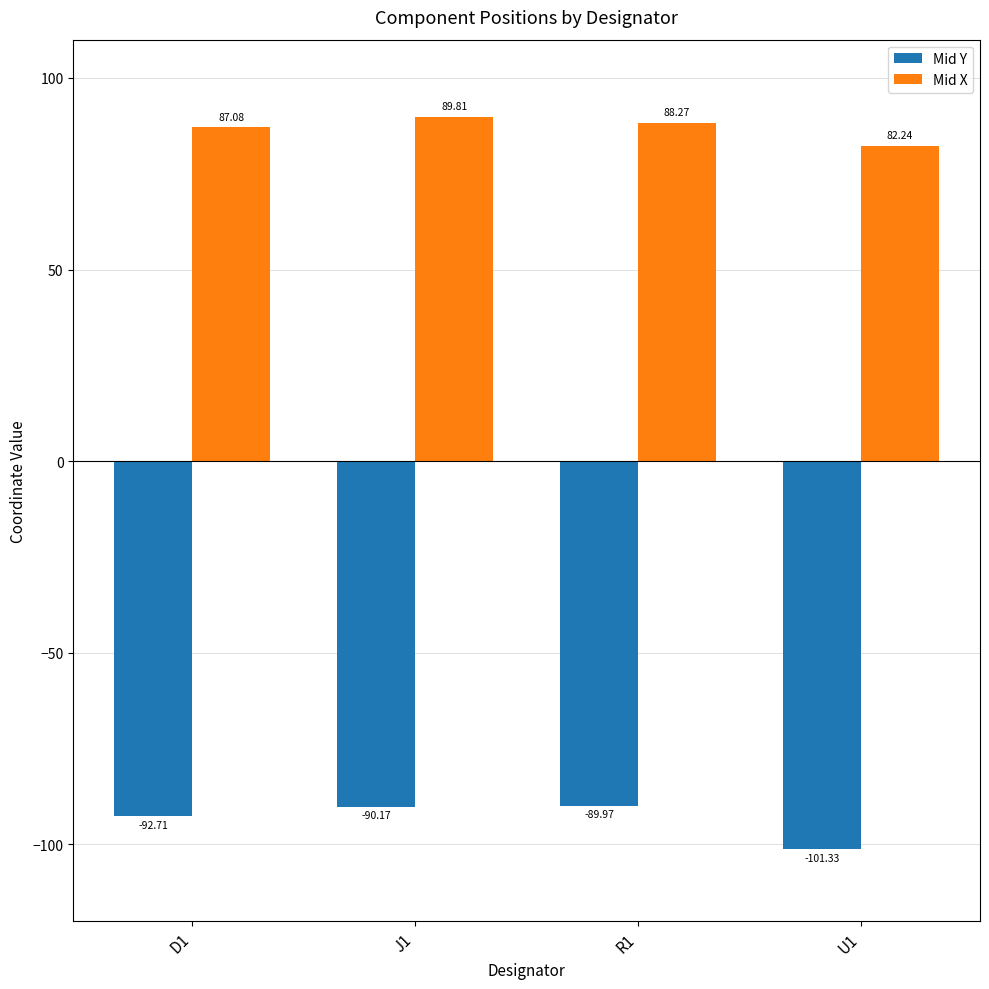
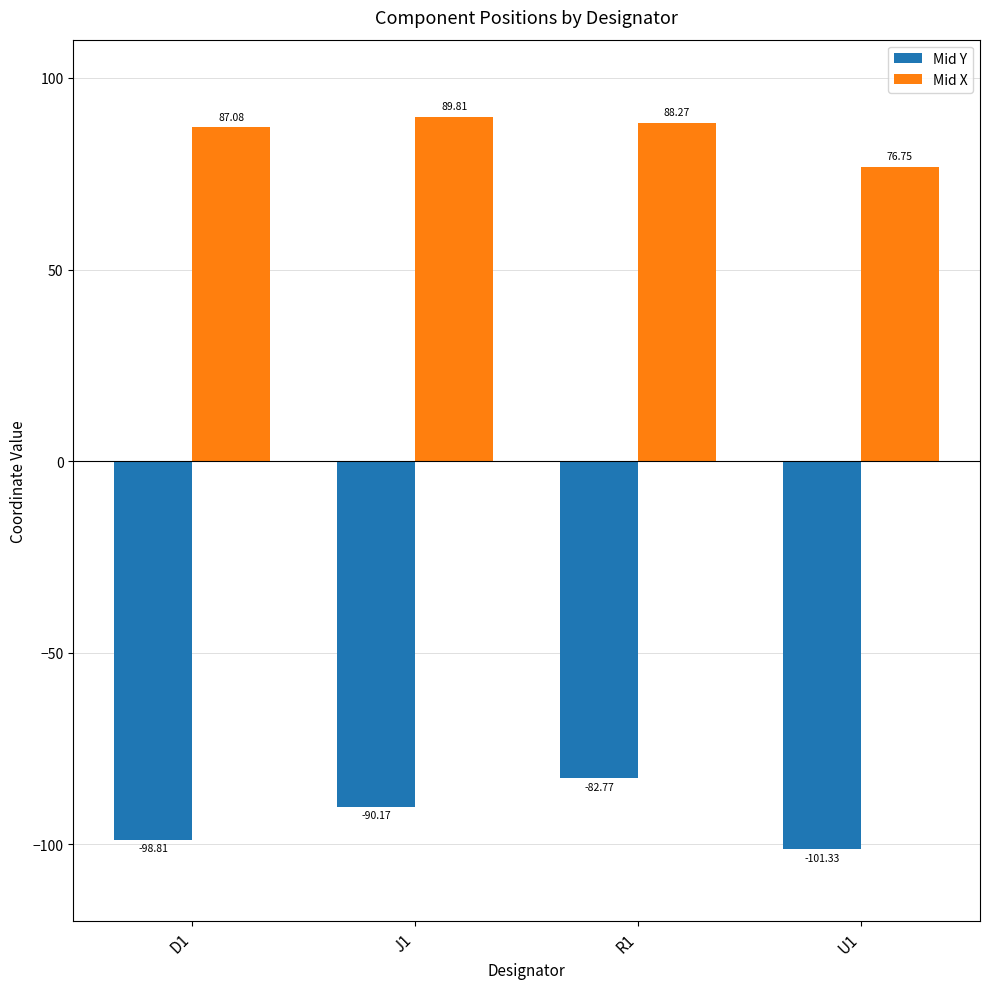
  {
    "Mid Y": {
-     "D1": -92.71,
+     "D1": -98.81,
      "J1": -90.17,
-     "R1": -89.97,
+     "R1": -82.77,
      "U1": -101.33
    },
    "Mid X": {
      "D1": 87.08,
      "J1": 89.81,
      "R1": 88.27,
-     "U1": 82.24
+     "U1": 76.75
    }
  }
